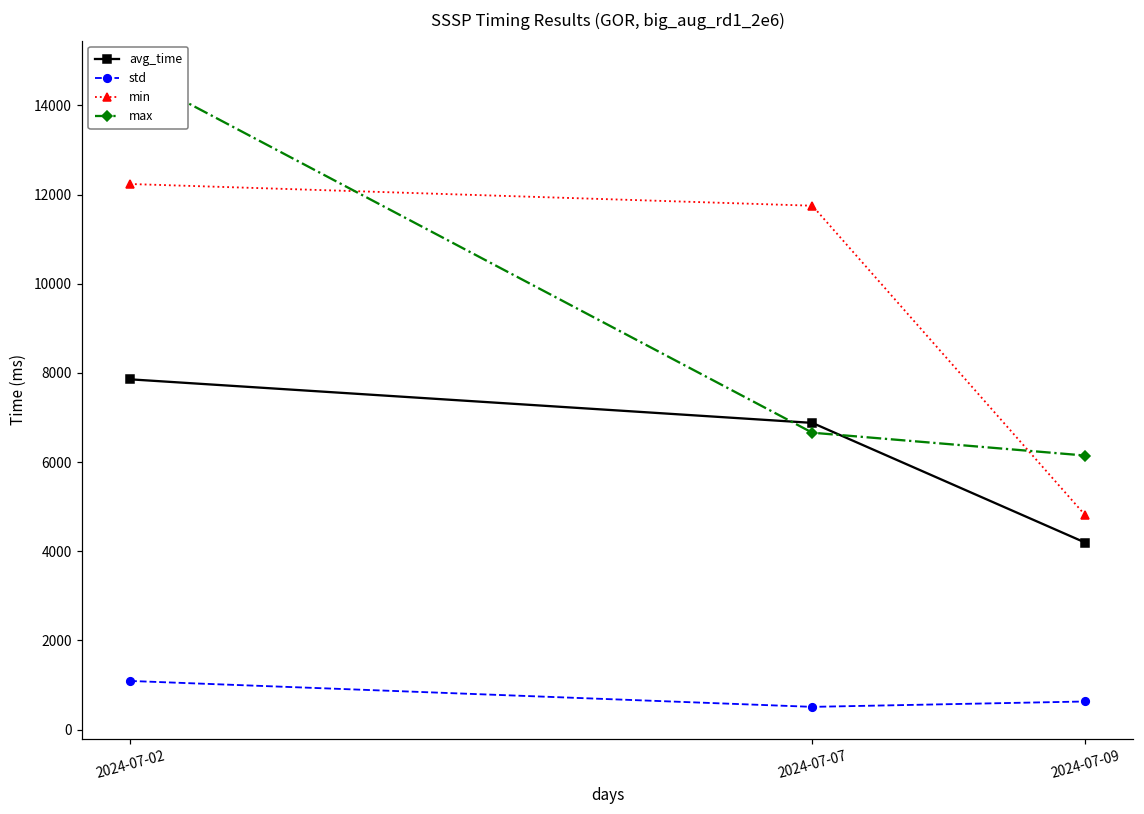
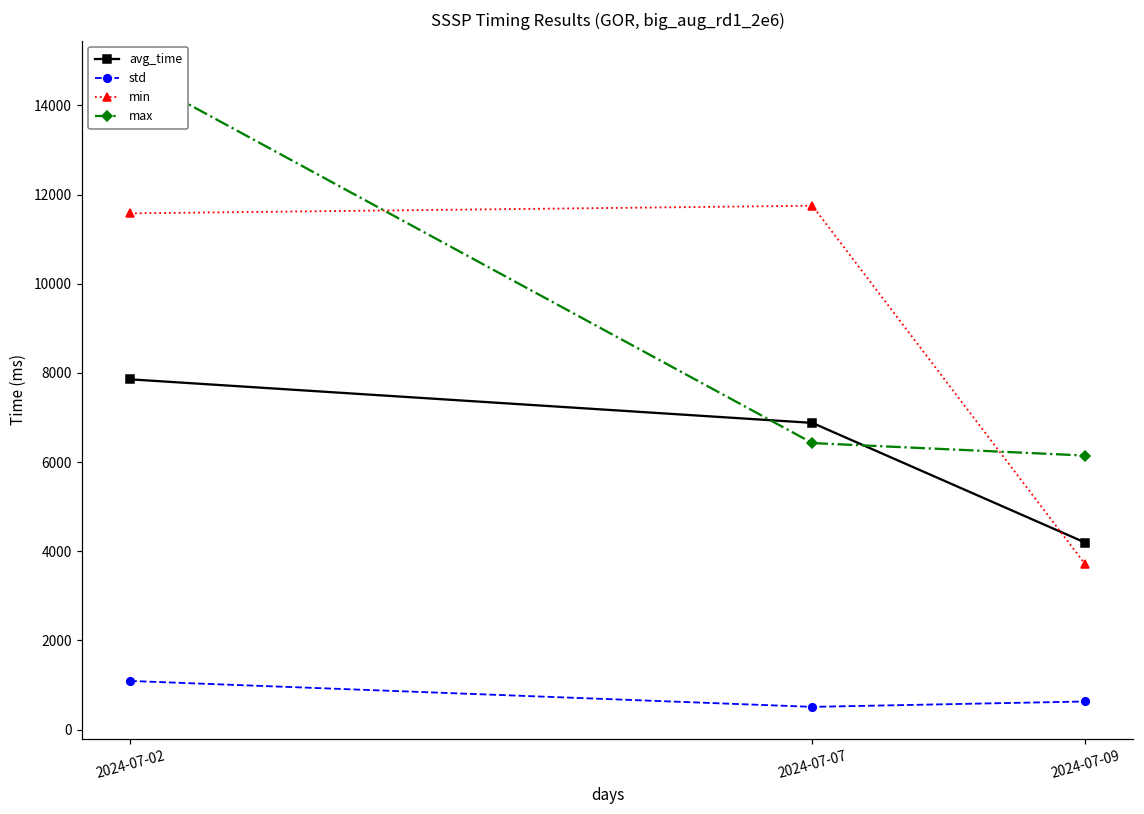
  {
    "avg_time": {
      "2024-07-02": 7900,
      "2024-07-07": 6900,
      "2024-07-09": 4200
    },
    "std": {
      "2024-07-02": 1100,
      "2024-07-07": 500,
      "2024-07-09": 600
    },
    "min": {
-     "2024-07-02": 12200,
+     "2024-07-02": 11600,
      "2024-07-07": 11700,
-     "2024-07-09": 4800
+     "2024-07-09": 3700
    },
    "max": {
-     "2024-07-07": 6700,
+     "2024-07-07": 6400,
      "2024-07-09": 6100
    }
  }
